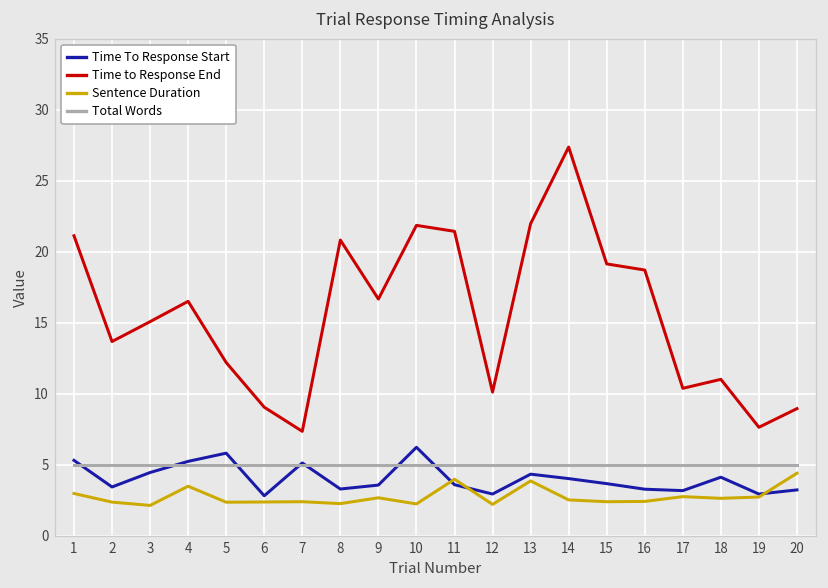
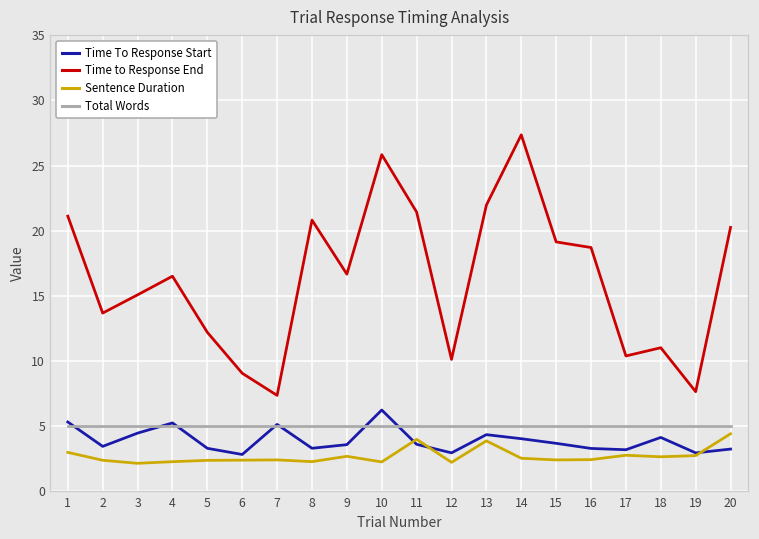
  {
    "Time To Response Start": {
      "1": 5.3,
      "2": 3.4,
      "3": 4.5,
      "4": 5.2,
-     "5": 5.8,
+     "5": 3.3,
      "6": 2.8,
      "8": 3.3,
      "9": 3.6,
      "10": 6.2,
      "11": 3.6,
      "12": 2.9,
      "13": 4.3,
      "14": 4.0,
      "15": 3.7,
      "16": 3.3,
      "17": 3.2,
      "18": 4.1,
      "20": 3.2
    },
    "Time to Response End": {
      "1": 21.1,
      "2": 13.7,
      "3": 15.1,
      "4": 16.5,
      "5": 12.2,
      "6": 9.1,
      "7": 7.4,
      "8": 20.8,
      "9": 16.7,
-     "10": 21.9,
+     "10": 25.8,
      "11": 21.4,
      "12": 10.1,
      "13": 22.0,
      "14": 27.4,
      "15": 19.1,
      "16": 18.7,
      "17": 10.4,
      "18": 11.0,
      "19": 7.6,
-     "20": 9.0
+     "20": 20.3
    },
    "Sentence Duration": {
      "1": 3.0,
      "2": 2.4,
      "3": 2.1,
-     "4": 3.5,
+     "4": 2.3,
      "5": 2.4,
      "6": 2.4,
      "7": 2.4,
      "8": 2.3,
      "9": 2.7,
      "10": 2.3,
      "11": 4.0,
      "12": 2.2,
      "13": 3.9,
      "14": 2.5,
      "15": 2.4,
      "16": 2.4,
      "17": 2.8,
      "18": 2.6,
      "20": 4.4
    },
    "Total Words": {
      "1": 5.0,
      "2": 5.0,
      "3": 5.0,
      "4": 5.0,
      "5": 5.0,
      "6": 5.0,
      "8": 5.0,
      "9": 5.0,
      "10": 5.0,
      "11": 5.0,
      "12": 5.0,
      "13": 5.0,
      "14": 5.0,
      "15": 5.0,
      "16": 5.0,
      "17": 5.0,
      "18": 5.0,
      "19": 5.0,
      "20": 5.0
    }
  }
